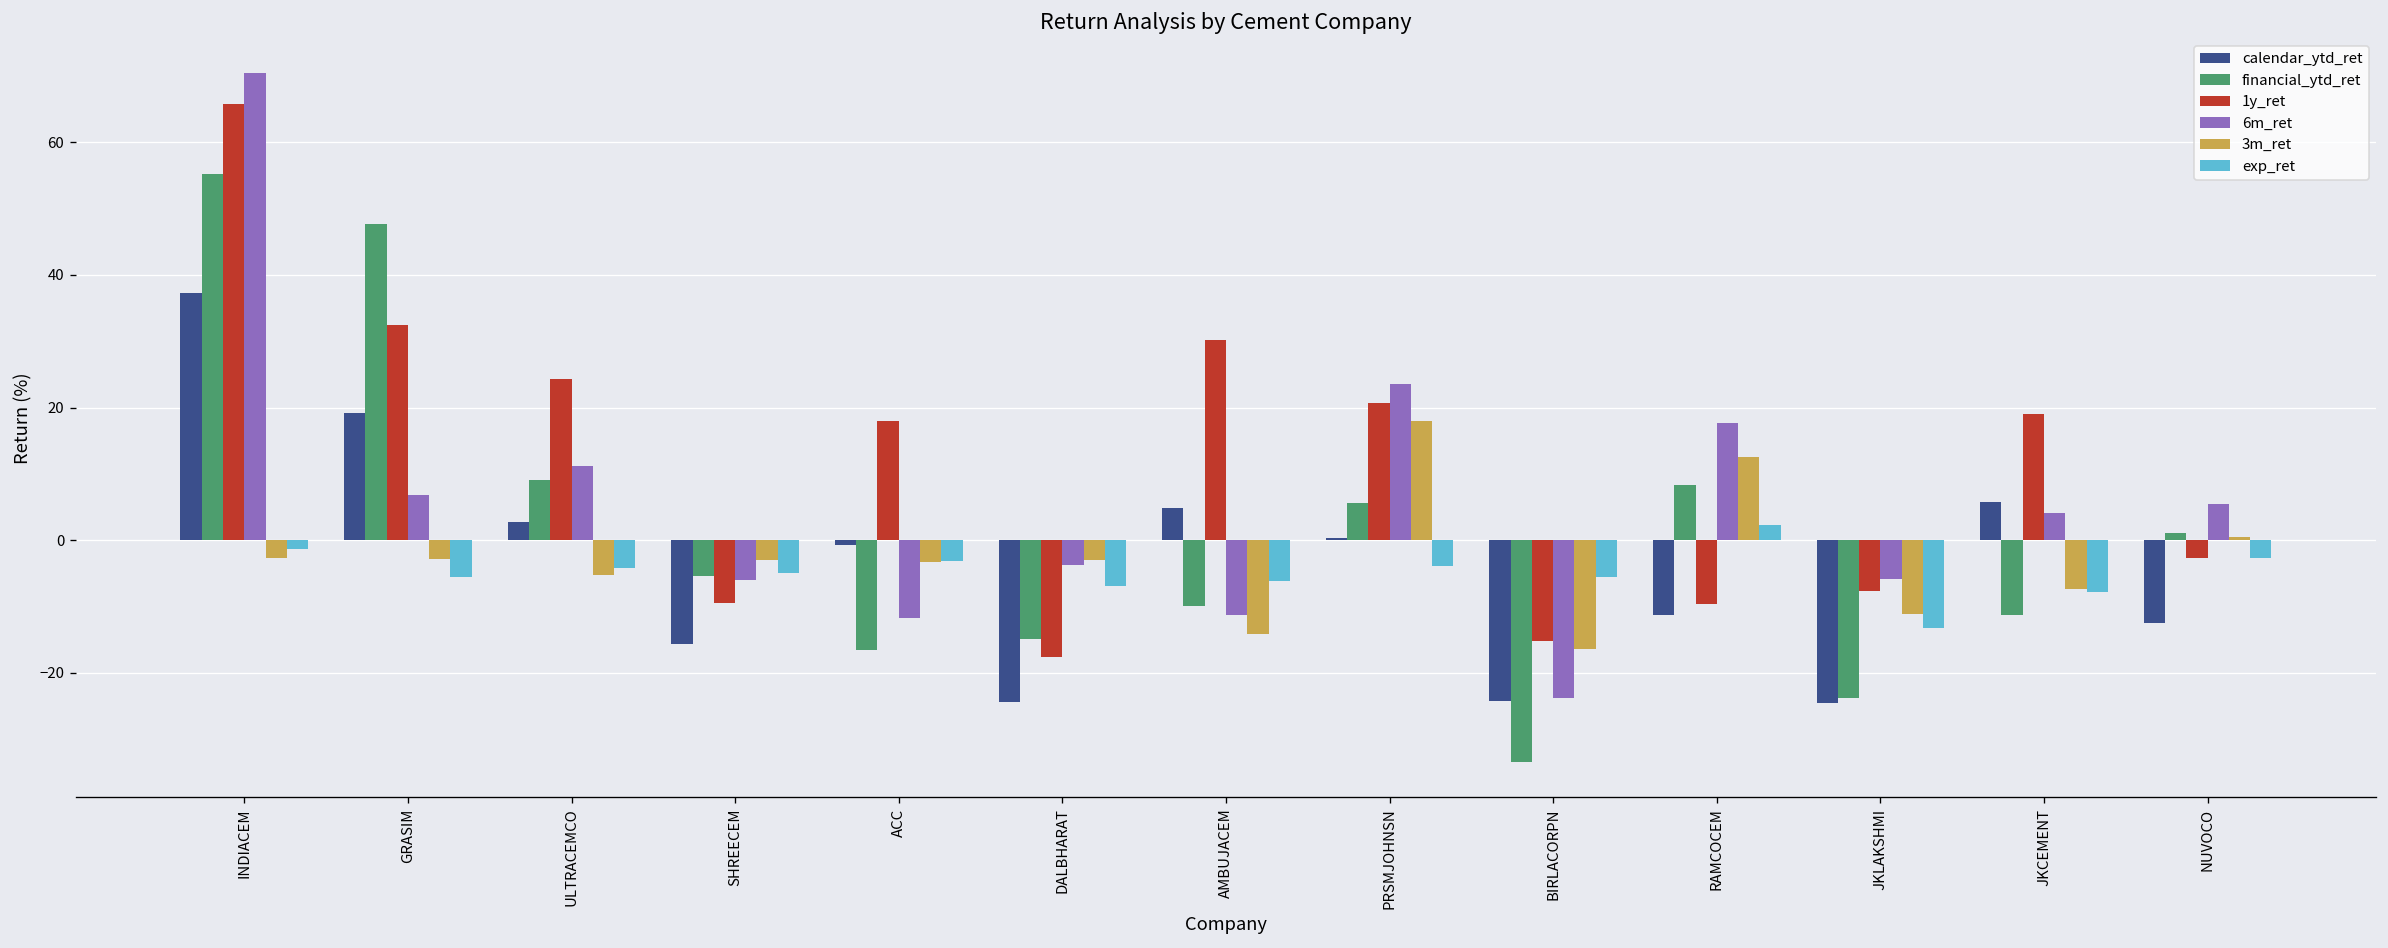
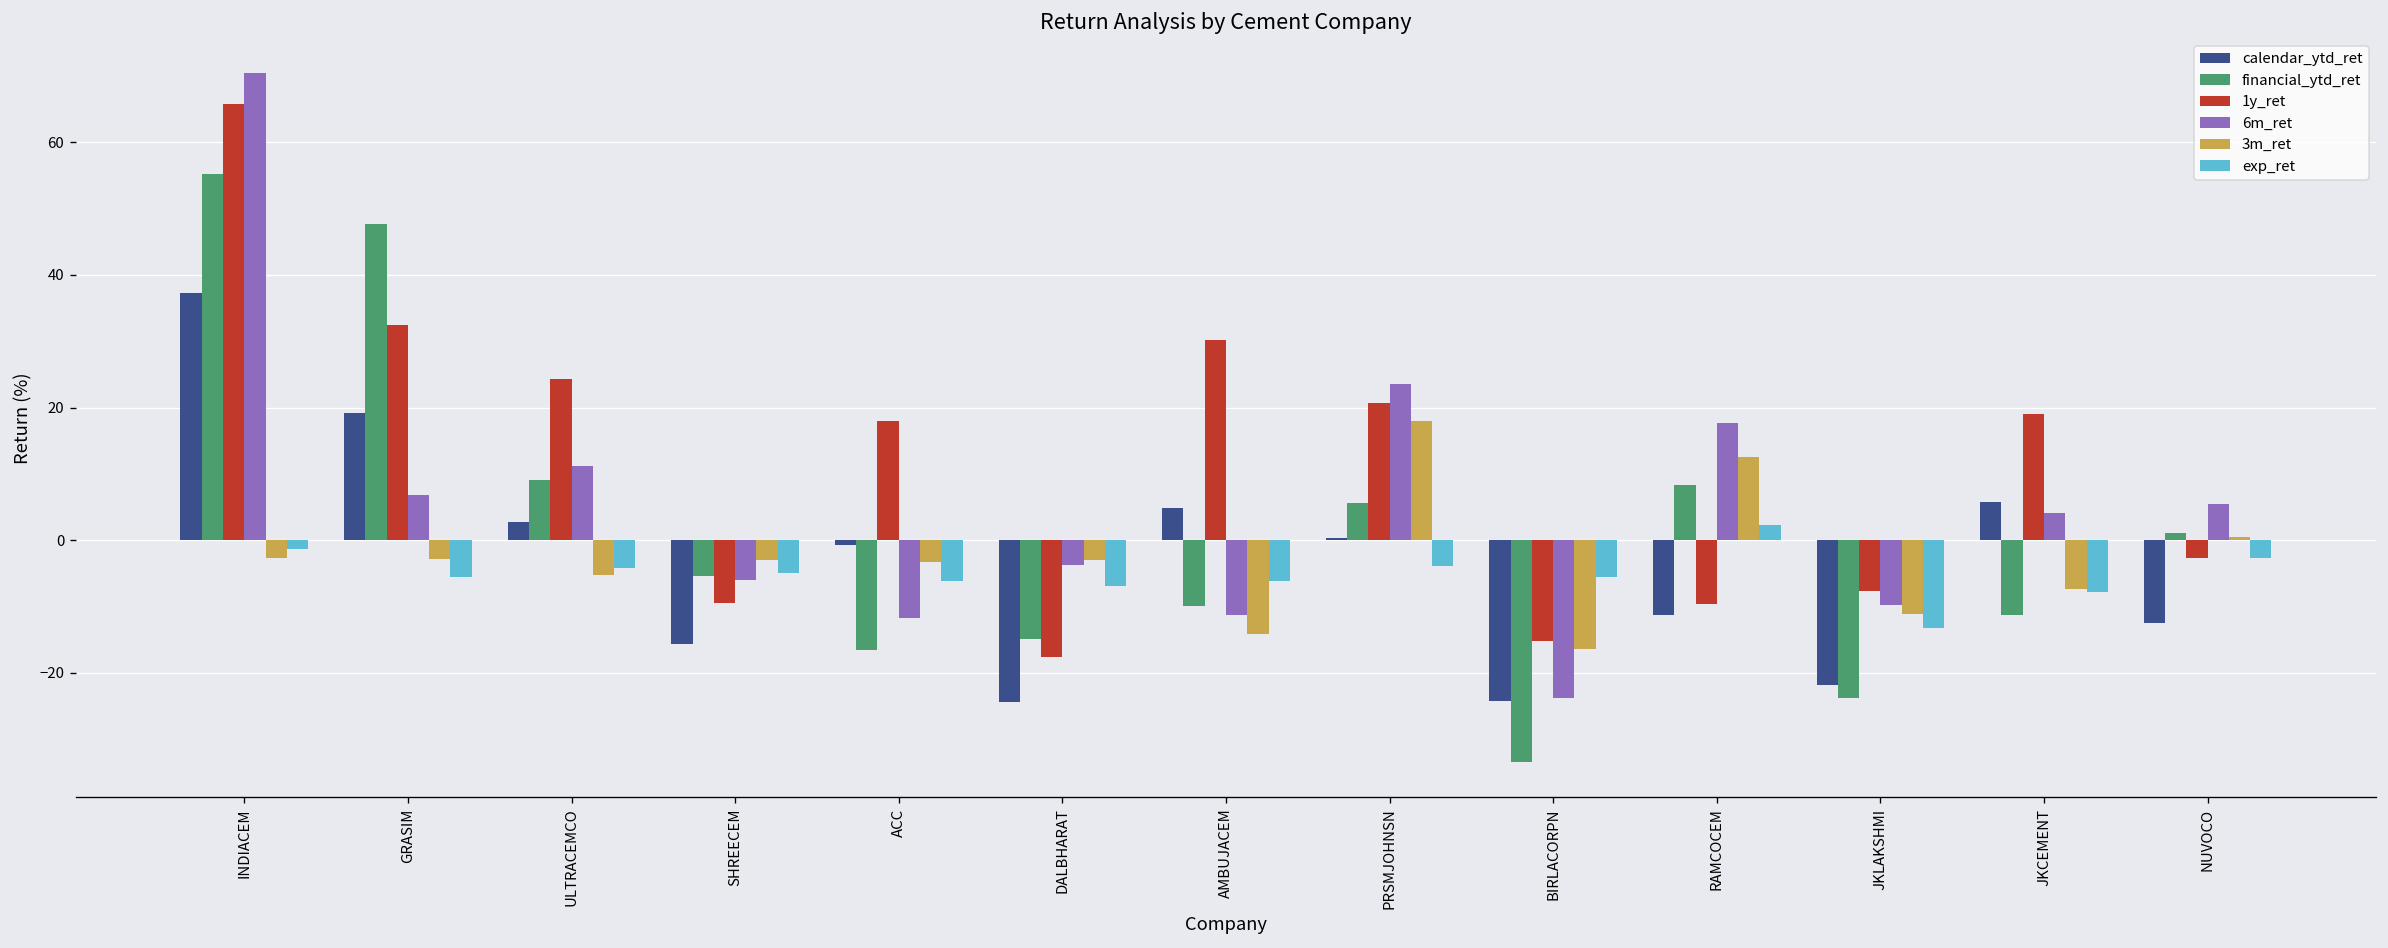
  {
    "calendar_ytd_ret": {
      "INDIACEM": 37,
      "GRASIM": 19,
      "ULTRACEMCO": 3,
      "SHREECEM": -16,
      "ACC": -1,
      "DALBHARAT": -24,
      "AMBUJACEM": 5,
      "BIRLACORPN": -24,
      "RAMCOCEM": -11,
-     "JKLAKSHMI": -24,
+     "JKLAKSHMI": -22,
      "JKCEMENT": 6,
      "NUVOCO": -12
    },
    "financial_ytd_ret": {
      "INDIACEM": 55,
      "GRASIM": 48,
      "ULTRACEMCO": 9,
      "SHREECEM": -5,
      "ACC": -17,
      "DALBHARAT": -15,
      "AMBUJACEM": -10,
      "PRSMJOHNSN": 6,
      "BIRLACORPN": -33,
      "RAMCOCEM": 8,
      "JKLAKSHMI": -24,
      "JKCEMENT": -11,
      "NUVOCO": 1
    },
    "1y_ret": {
      "INDIACEM": 66,
      "GRASIM": 32,
      "ULTRACEMCO": 24,
      "SHREECEM": -9,
      "ACC": 18,
      "DALBHARAT": -18,
      "AMBUJACEM": 30,
      "PRSMJOHNSN": 21,
      "BIRLACORPN": -15,
      "RAMCOCEM": -10,
      "JKLAKSHMI": -8,
      "JKCEMENT": 19,
      "NUVOCO": -3
    },
    "6m_ret": {
      "INDIACEM": 70,
      "GRASIM": 7,
      "ULTRACEMCO": 11,
      "SHREECEM": -6,
      "ACC": -12,
      "DALBHARAT": -4,
      "AMBUJACEM": -11,
      "PRSMJOHNSN": 24,
      "BIRLACORPN": -24,
      "RAMCOCEM": 18,
-     "JKLAKSHMI": -6,
+     "JKLAKSHMI": -10,
      "JKCEMENT": 4,
      "NUVOCO": 6
    },
    "3m_ret": {
      "INDIACEM": -3,
      "GRASIM": -3,
      "ULTRACEMCO": -5,
      "SHREECEM": -3,
      "ACC": -3,
      "DALBHARAT": -3,
      "AMBUJACEM": -14,
      "PRSMJOHNSN": 18,
      "BIRLACORPN": -16,
      "RAMCOCEM": 13,
      "JKLAKSHMI": -11,
      "JKCEMENT": -7,
      "NUVOCO": 1
    },
    "exp_ret": {
      "INDIACEM": -1,
      "GRASIM": -6,
      "ULTRACEMCO": -4,
      "SHREECEM": -5,
-     "ACC": -3,
+     "ACC": -6,
      "DALBHARAT": -7,
      "AMBUJACEM": -6,
      "PRSMJOHNSN": -4,
      "BIRLACORPN": -5,
      "RAMCOCEM": 2,
      "JKLAKSHMI": -13,
      "JKCEMENT": -8,
      "NUVOCO": -3
    }
  }
